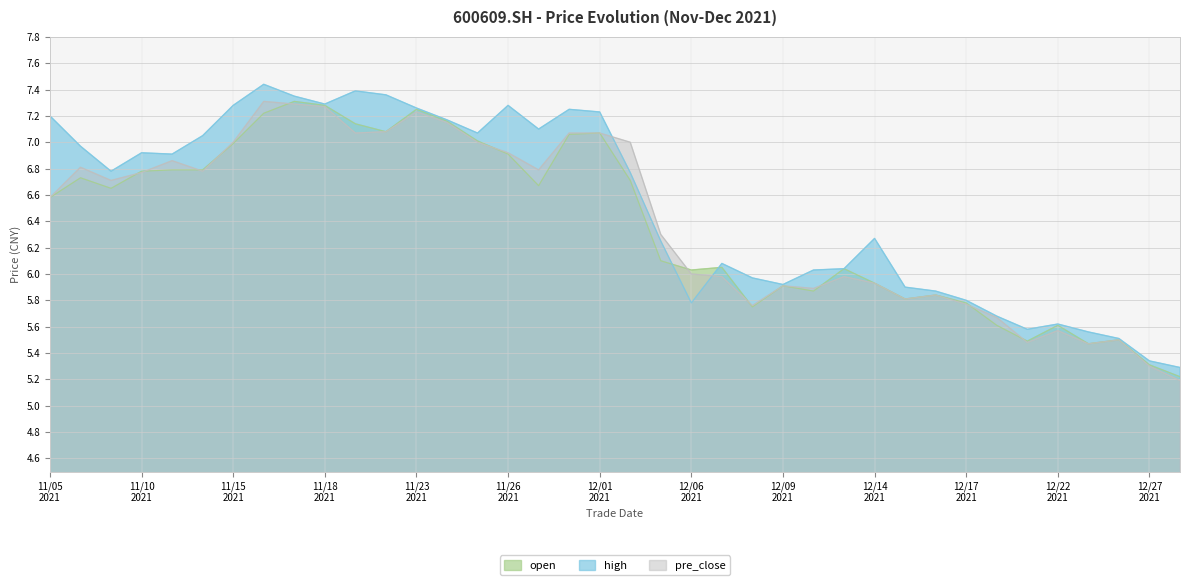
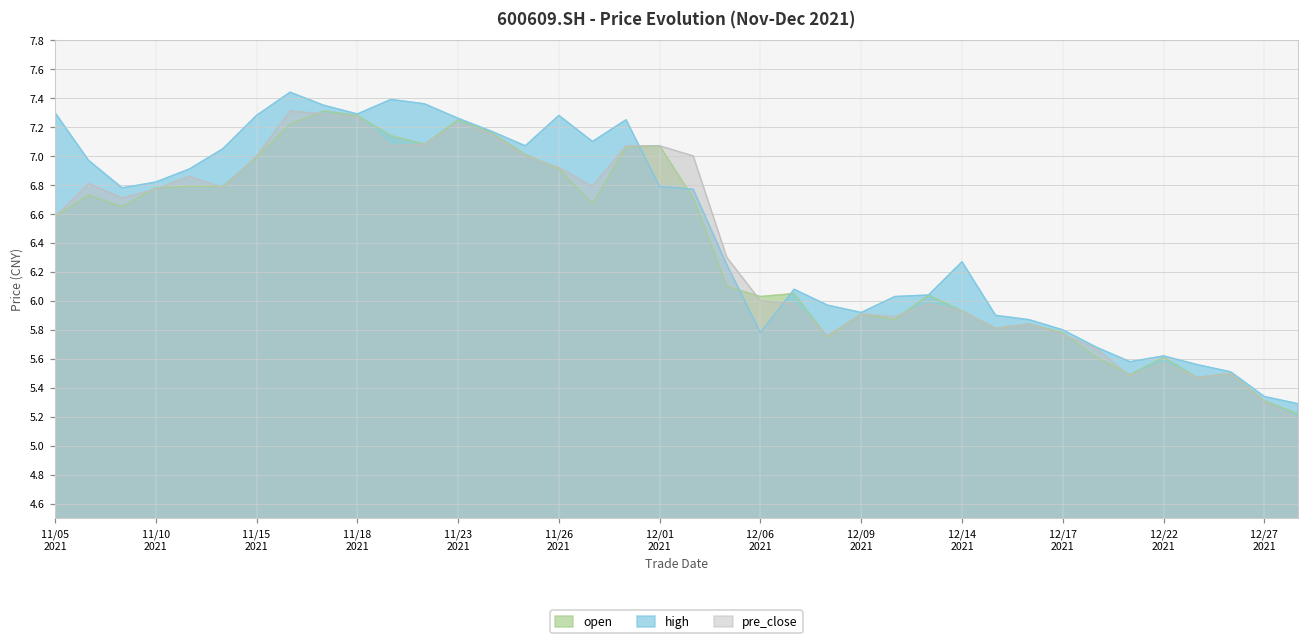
  {
    "high": {
-     "11/05 2021": 7.2,
-     "11/10 2021": 6.92,
+     "11/05 2021": 7.3,
+     "11/10 2021": 6.82,
      "11/15 2021": 7.28,
      "11/26 2021": 7.28,
-     "12/01 2021": 7.23,
+     "12/01 2021": 6.79,
      "12/06 2021": 5.78,
      "12/14 2021": 6.27,
      "12/17 2021": 5.80,
      "12/27 2021": 5.34
    }
  }
